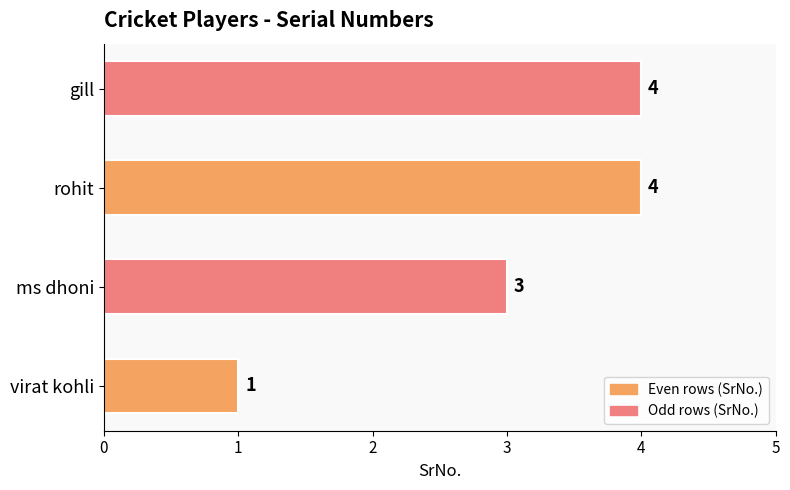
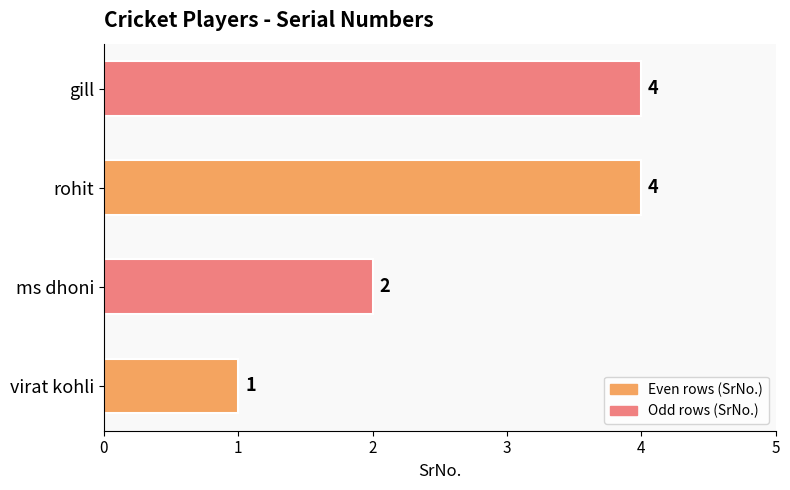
  {
    "gill": 4,
    "rohit": 4,
-   "ms dhoni": 3,
+   "ms dhoni": 2,
    "virat kohli": 1
  }
